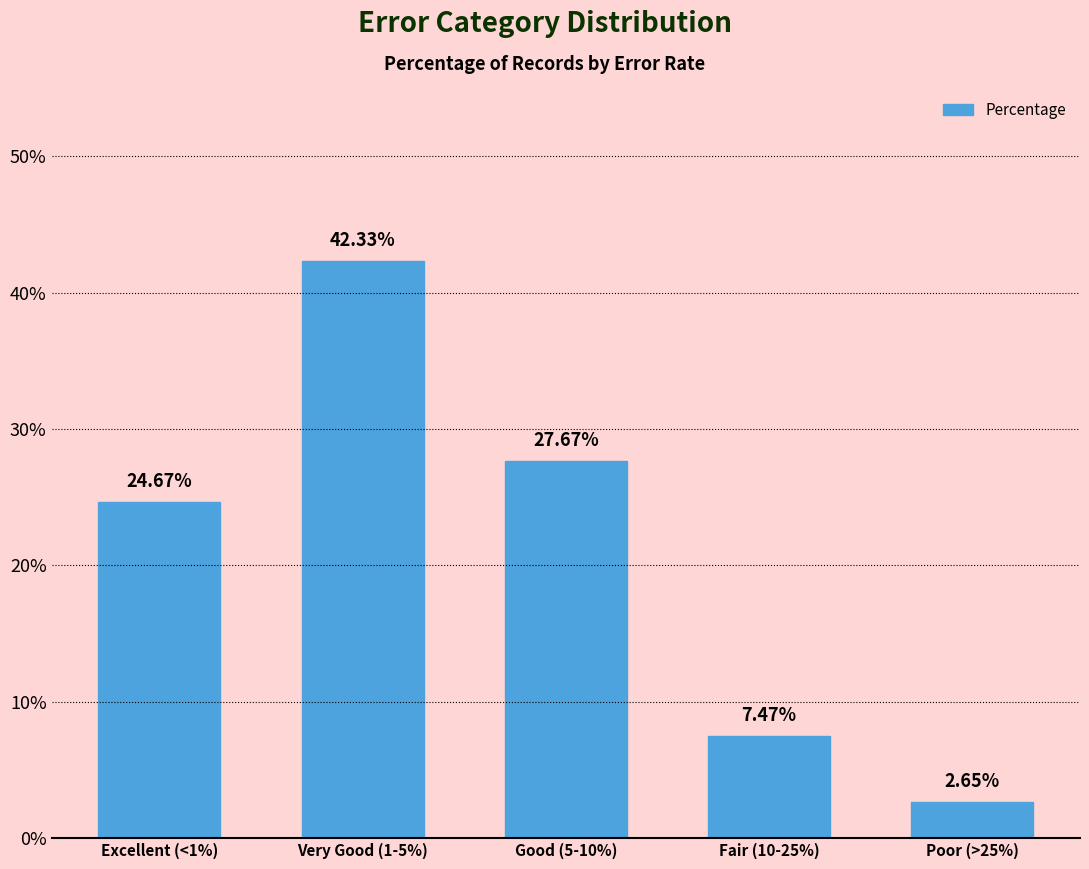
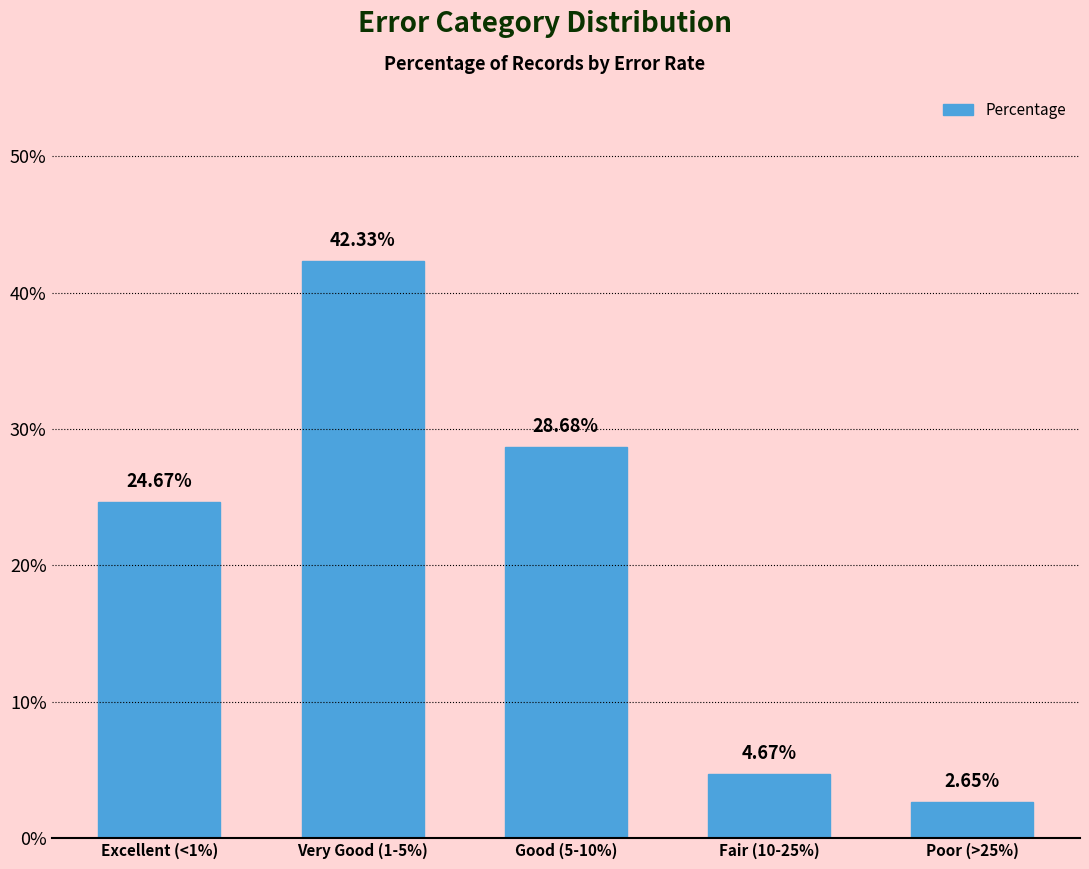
  {
    "Excellent (<1%)": "24.67%",
    "Very Good (1-5%)": "42.33%",
-   "Good (5-10%)": "27.67%",
-   "Fair (10-25%)": "7.47%",
+   "Good (5-10%)": "28.68%",
+   "Fair (10-25%)": "4.67%",
    "Poor (>25%)": "2.65%"
  }
